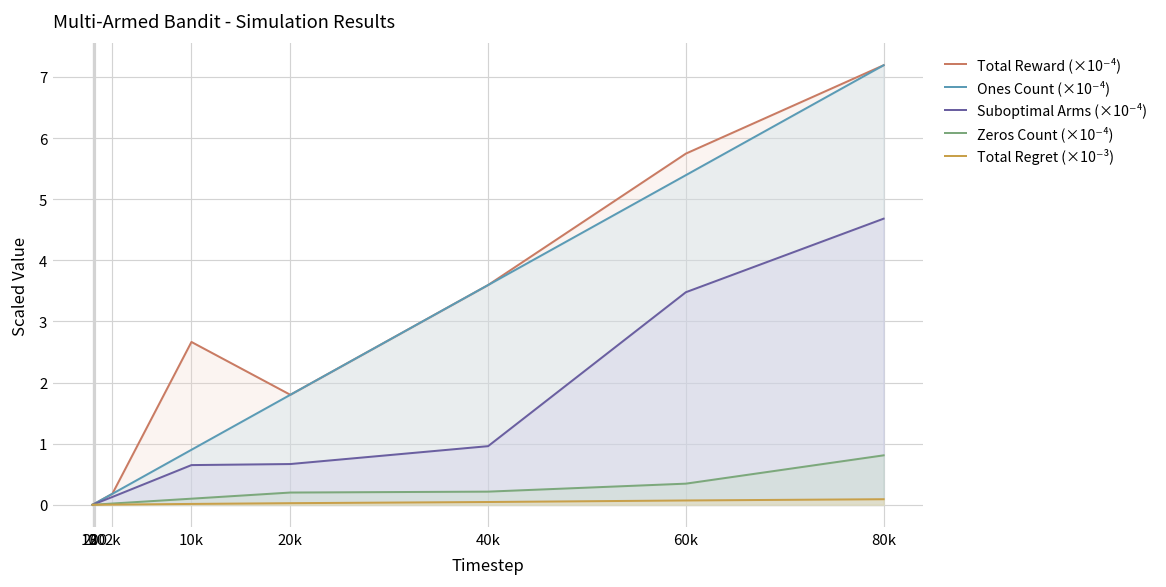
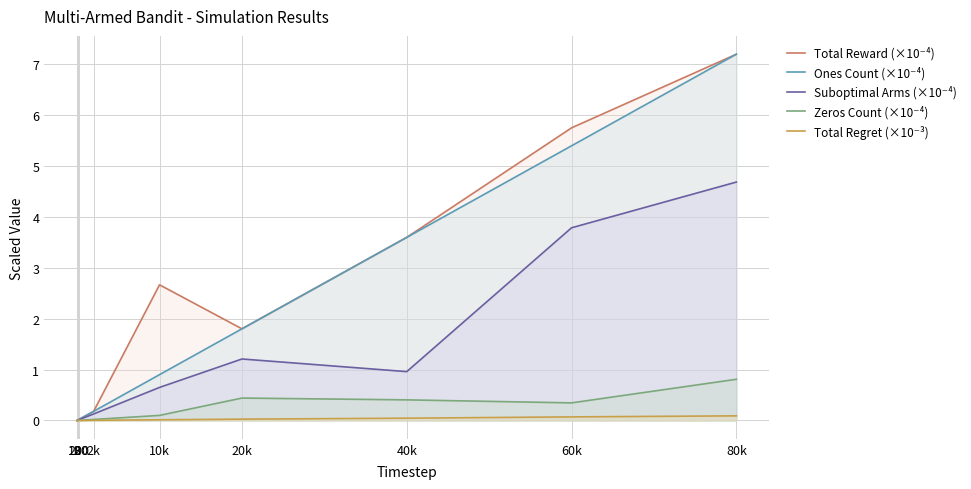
  {
    "Ones Count (×10⁻⁴)": {
      "10k": 0.9,
      "60k": 5.4
    },
    "Suboptimal Arms (×10⁻⁴)": {
      "10k": 0.6,
-     "20k": 0.7,
+     "20k": 1.2,
      "40k": 1.0,
-     "60k": 3.5,
+     "60k": 3.8,
      "80k": 4.7
    },
    "Zeros Count (×10⁻⁴)": {
      "10k": 0.1,
-     "20k": 0.2,
-     "40k": 0.2,
+     "20k": 0.4,
+     "40k": 0.4,
      "60k": 0.3,
      "80k": 0.8
    }
  }
